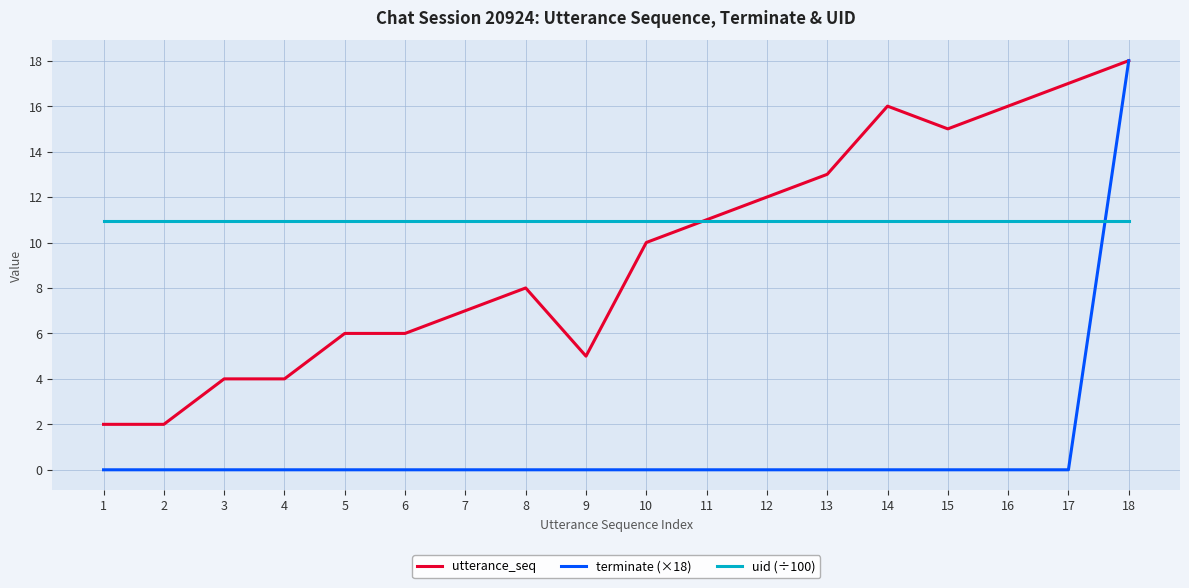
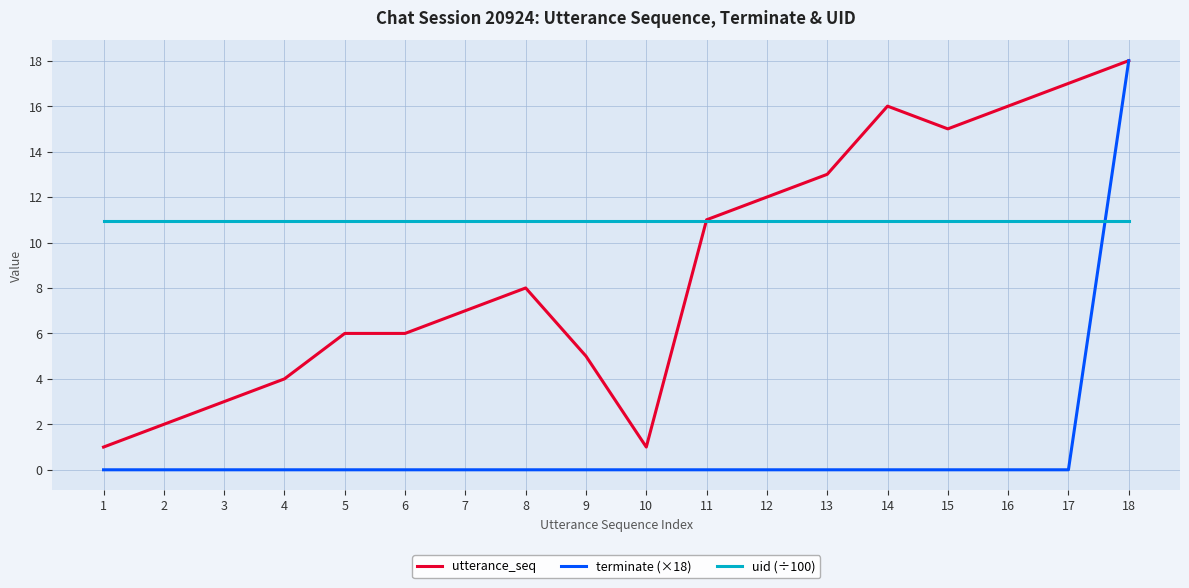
  {
    "utterance_seq": {
-     "1": 2,
+     "1": 1,
      "2": 2,
-     "3": 4,
+     "3": 3,
      "4": 4,
      "5": 6,
      "6": 6,
      "7": 7,
      "8": 8,
      "9": 5,
-     "10": 10,
+     "10": 1,
      "12": 12,
      "13": 13,
      "14": 16,
      "15": 15,
      "16": 16,
      "17": 17
    },
    "terminate (×18)": {
      "1": 0,
      "2": 0,
      "3": 0,
      "4": 0,
      "5": 0,
      "6": 0,
      "7": 0,
      "8": 0,
      "9": 0,
      "10": 0,
      "11": 0,
      "12": 0,
      "13": 0,
      "14": 0,
      "15": 0,
      "16": 0,
      "17": 0
    },
    "uid (÷100)": {
      "1": 11,
      "2": 11,
      "3": 11,
      "4": 11,
      "5": 11,
      "6": 11,
      "7": 11,
      "8": 11,
      "9": 11,
      "10": 11,
      "12": 11,
      "13": 11,
      "14": 11,
      "15": 11,
      "16": 11,
      "17": 11,
      "18": 11
    }
  }
